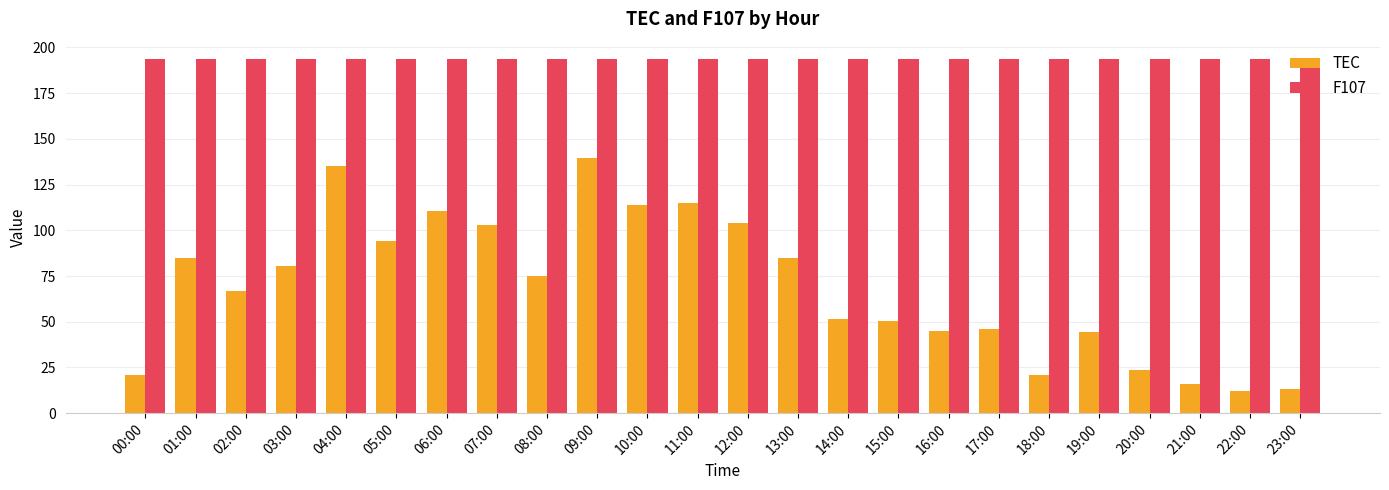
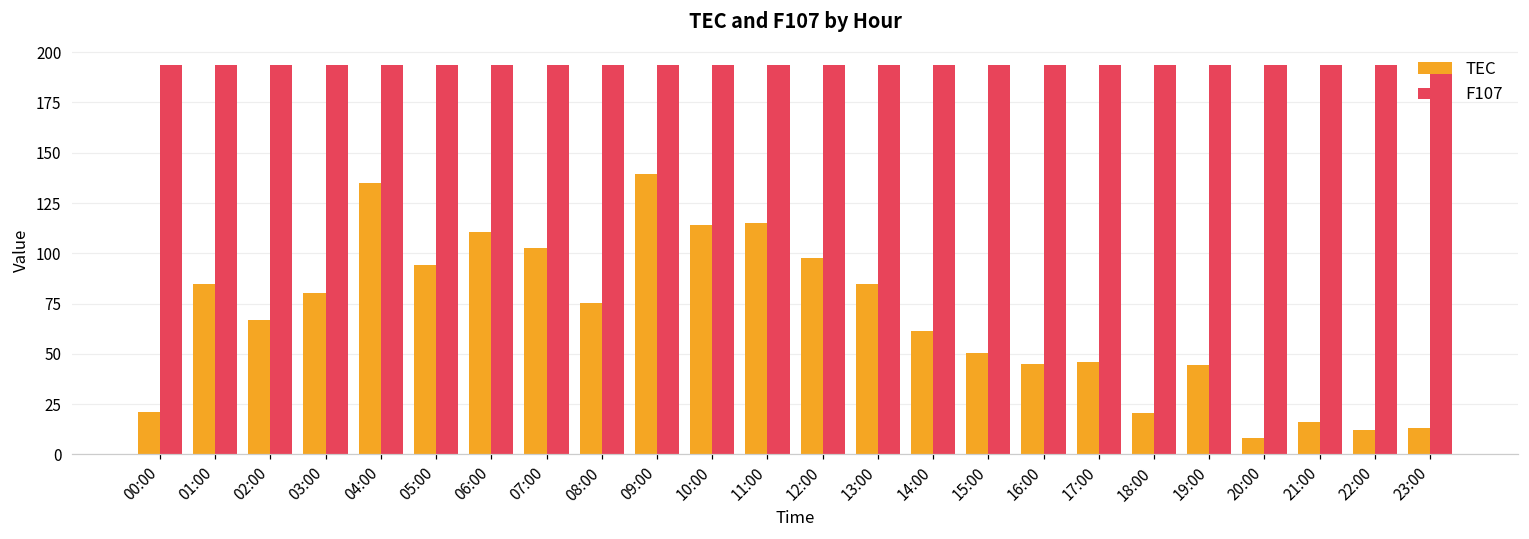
  {
    "TEC": {
      "00:00": 21,
      "01:00": 85,
      "02:00": 67,
      "03:00": 81,
      "04:00": 135,
      "05:00": 94,
      "06:00": 111,
      "07:00": 103,
      "08:00": 75,
      "09:00": 139,
      "10:00": 114,
      "11:00": 115,
-     "12:00": 104,
+     "12:00": 98,
      "13:00": 85,
-     "14:00": 52,
+     "14:00": 62,
      "15:00": 51,
      "16:00": 45,
      "17:00": 46,
      "18:00": 21,
      "19:00": 45,
-     "20:00": 23,
+     "20:00": 8,
      "21:00": 16,
      "22:00": 12,
      "23:00": 13
    },
    "F107": {
      "00:00": 193,
      "01:00": 193,
      "02:00": 193,
      "03:00": 193,
      "04:00": 193,
      "05:00": 193,
      "06:00": 193,
      "07:00": 193,
      "08:00": 193,
      "09:00": 193,
      "10:00": 193,
      "11:00": 193,
      "12:00": 193,
      "13:00": 193,
      "14:00": 193,
      "15:00": 193,
      "16:00": 193,
      "17:00": 193,
      "18:00": 193,
      "19:00": 193,
      "20:00": 193,
      "21:00": 193,
      "22:00": 193,
      "23:00": 193
    }
  }
